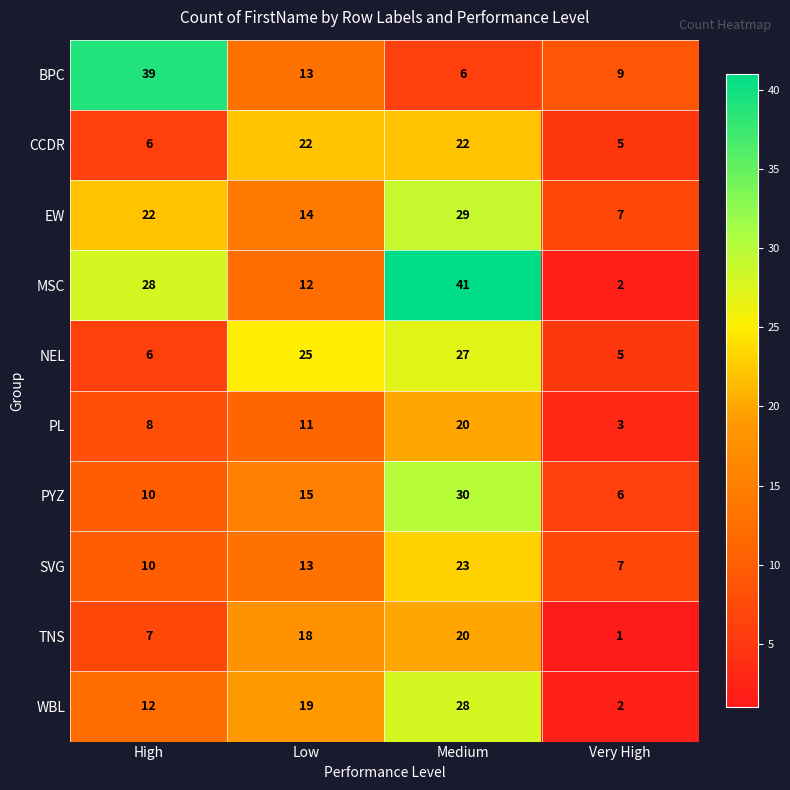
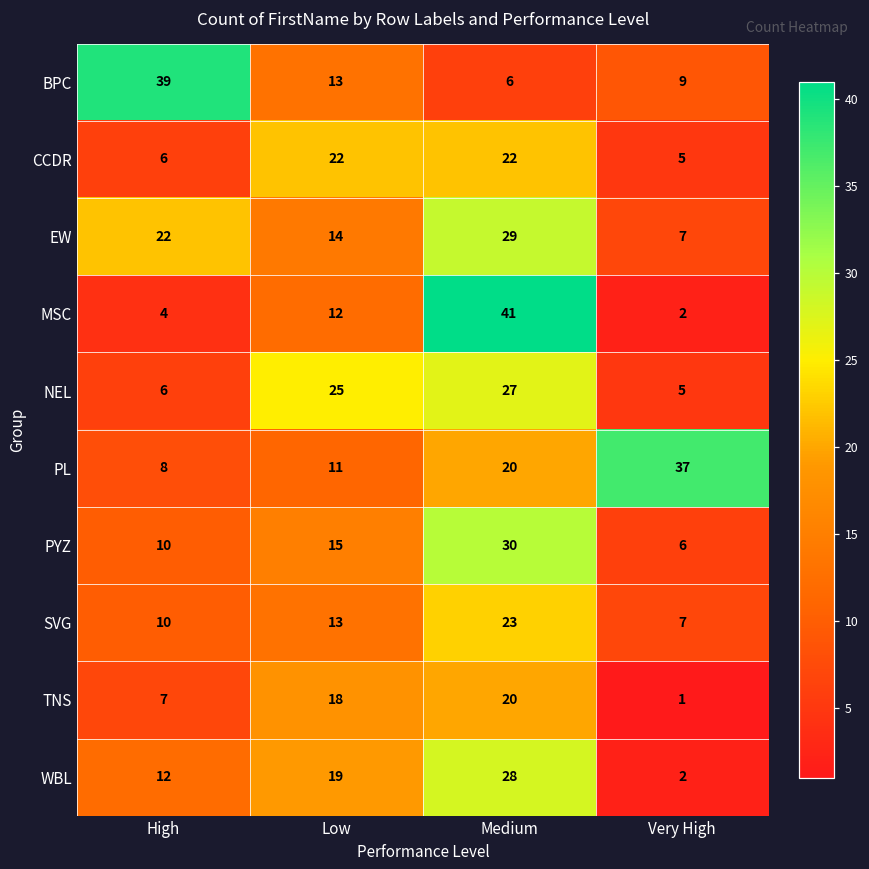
  {
    "BPC": {
      "High": 39,
      "Low": 13,
      "Medium": 6,
      "Very High": 9
    },
    "CCDR": {
      "High": 6,
      "Low": 22,
      "Medium": 22,
      "Very High": 5
    },
    "EW": {
      "High": 22,
      "Low": 14,
      "Medium": 29,
      "Very High": 7
    },
    "MSC": {
-     "High": 28,
+     "High": 4,
      "Low": 12,
      "Medium": 41,
      "Very High": 2
    },
    "NEL": {
      "High": 6,
      "Low": 25,
      "Medium": 27,
      "Very High": 5
    },
    "PL": {
      "High": 8,
      "Low": 11,
      "Medium": 20,
-     "Very High": 3
+     "Very High": 37
    },
    "PYZ": {
      "High": 10,
      "Low": 15,
      "Medium": 30,
      "Very High": 6
    },
    "SVG": {
      "High": 10,
      "Low": 13,
      "Medium": 23,
      "Very High": 7
    },
    "TNS": {
      "High": 7,
      "Low": 18,
      "Medium": 20,
      "Very High": 1
    },
    "WBL": {
      "High": 12,
      "Low": 19,
      "Medium": 28,
      "Very High": 2
    }
  }
